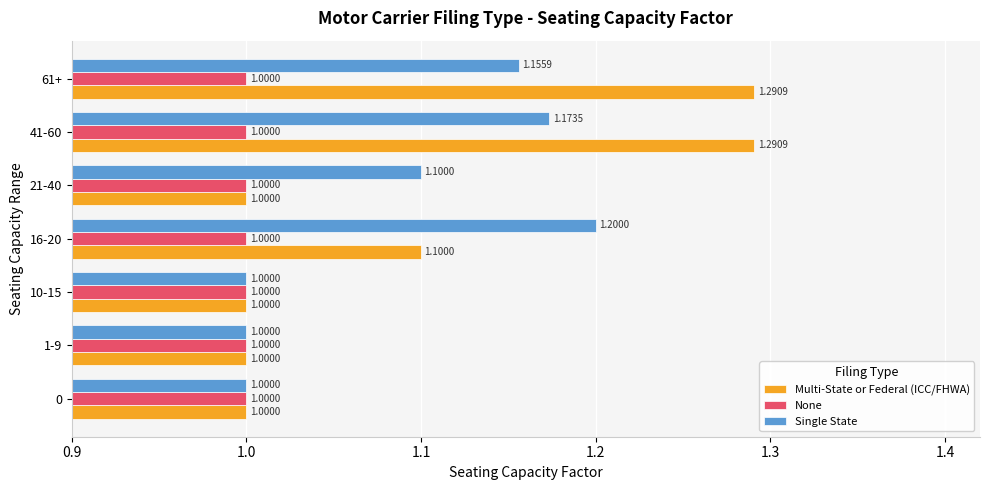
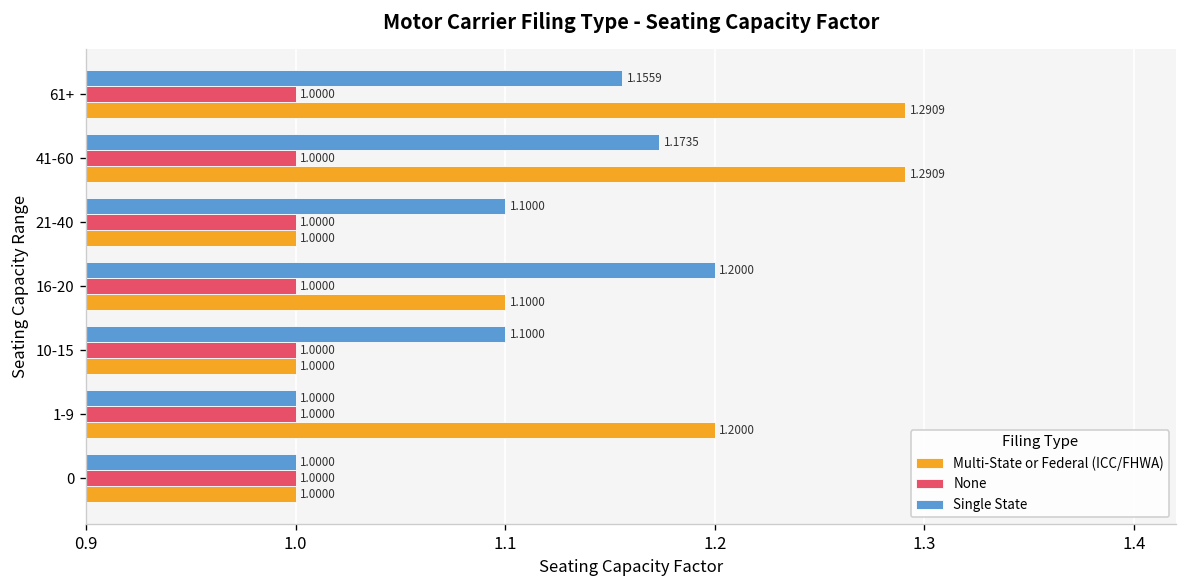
  {
    "Multi-State or Federal (ICC/FHWA)": {
      "61+": 1.2909,
      "41-60": 1.2909,
      "21-40": 1.0000,
      "16-20": 1.1000,
      "10-15": 1.0000,
-     "1-9": 1.0000,
+     "1-9": 1.2000,
      "0": 1.0000
    },
    "None": {
      "61+": 1.0000,
      "41-60": 1.0000,
      "21-40": 1.0000,
      "16-20": 1.0000,
      "10-15": 1.0000,
      "1-9": 1.0000,
      "0": 1.0000
    },
    "Single State": {
      "61+": 1.1559,
      "41-60": 1.1735,
      "21-40": 1.1000,
      "16-20": 1.2000,
-     "10-15": 1.0000,
+     "10-15": 1.1000,
      "1-9": 1.0000,
      "0": 1.0000
    }
  }
